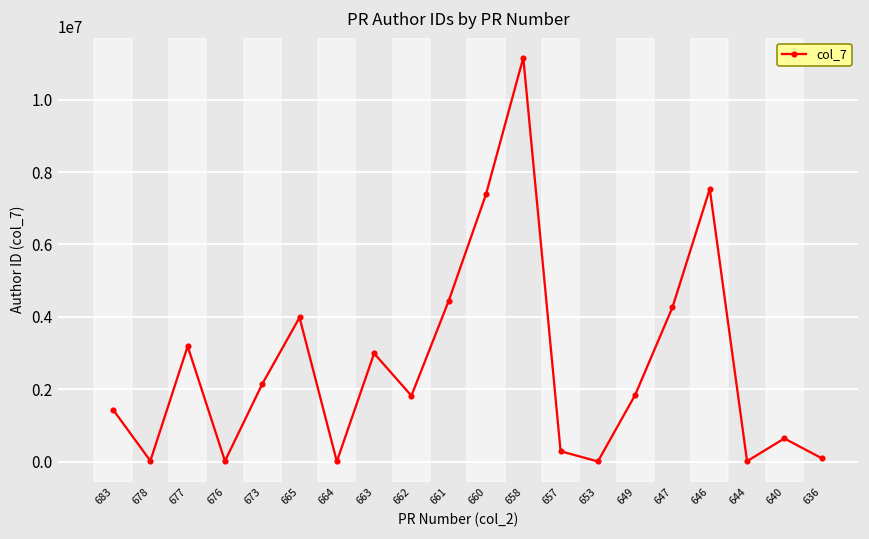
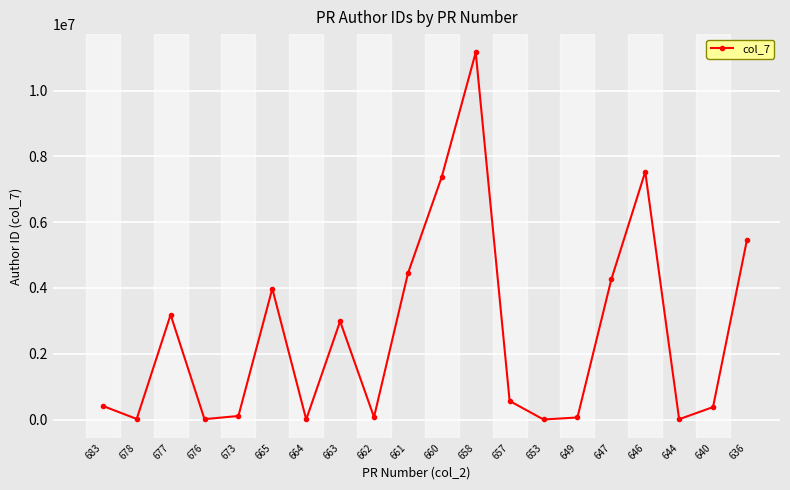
  {
-   "683": 1400000,
+   "683": 400000,
    "678": 0,
    "677": 3200000,
    "676": 0,
-   "673": 2100000,
+   "673": 100000,
    "665": 4000000,
    "664": 0,
    "663": 3000000,
-   "662": 1800000,
+   "662": 100000,
    "661": 4400000,
    "660": 7400000,
    "658": 11200000,
-   "657": 300000,
+   "657": 600000,
    "653": 0,
-   "649": 1800000,
+   "649": 100000,
    "647": 4300000,
    "646": 7500000,
    "644": 0,
-   "640": 600000,
-   "636": 100000
+   "640": 400000,
+   "636": 5500000
  }
